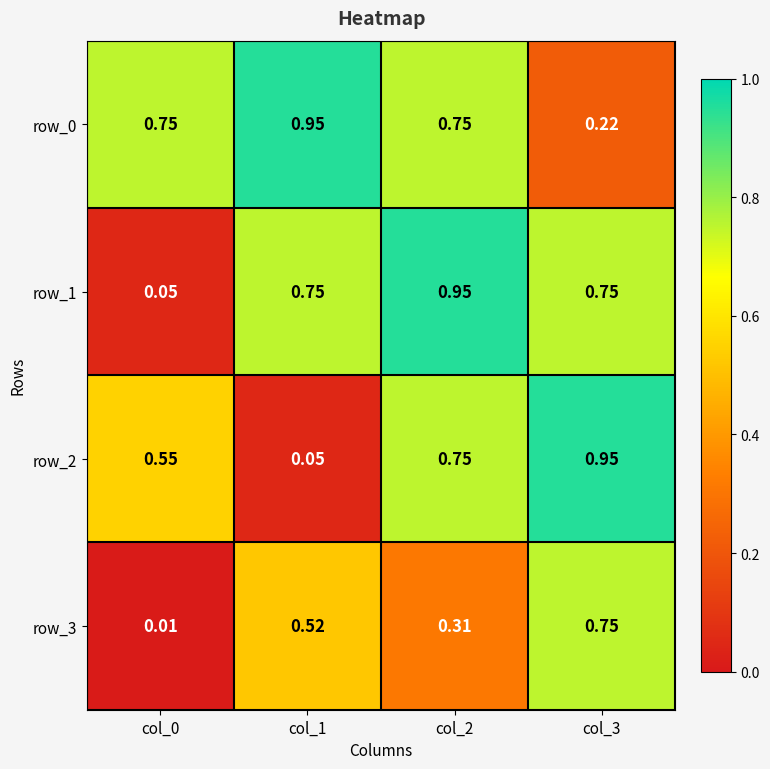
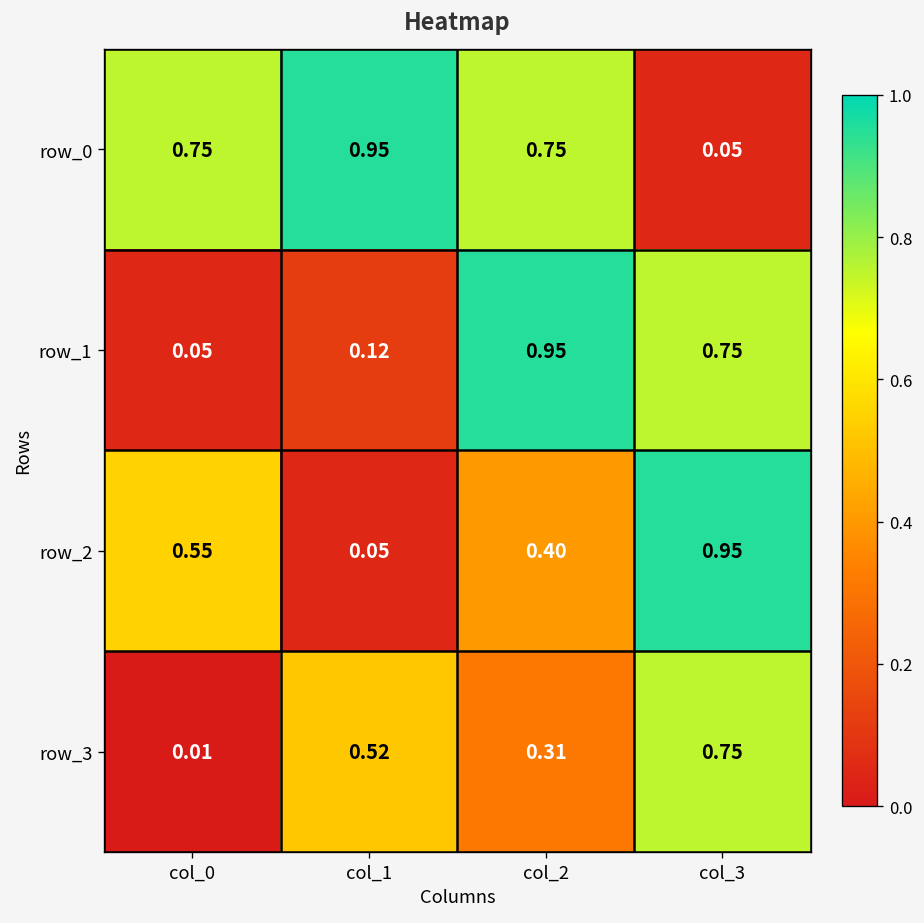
  {
    "row_0": {
      "col_0": 0.75,
      "col_1": 0.95,
      "col_2": 0.75,
-     "col_3": 0.22
+     "col_3": 0.05
    },
    "row_1": {
      "col_0": 0.05,
-     "col_1": 0.75,
+     "col_1": 0.12,
      "col_2": 0.95,
      "col_3": 0.75
    },
    "row_2": {
      "col_0": 0.55,
      "col_1": 0.05,
-     "col_2": 0.75,
+     "col_2": 0.40,
      "col_3": 0.95
    },
    "row_3": {
      "col_0": 0.01,
      "col_1": 0.52,
      "col_2": 0.31,
      "col_3": 0.75
    }
  }
